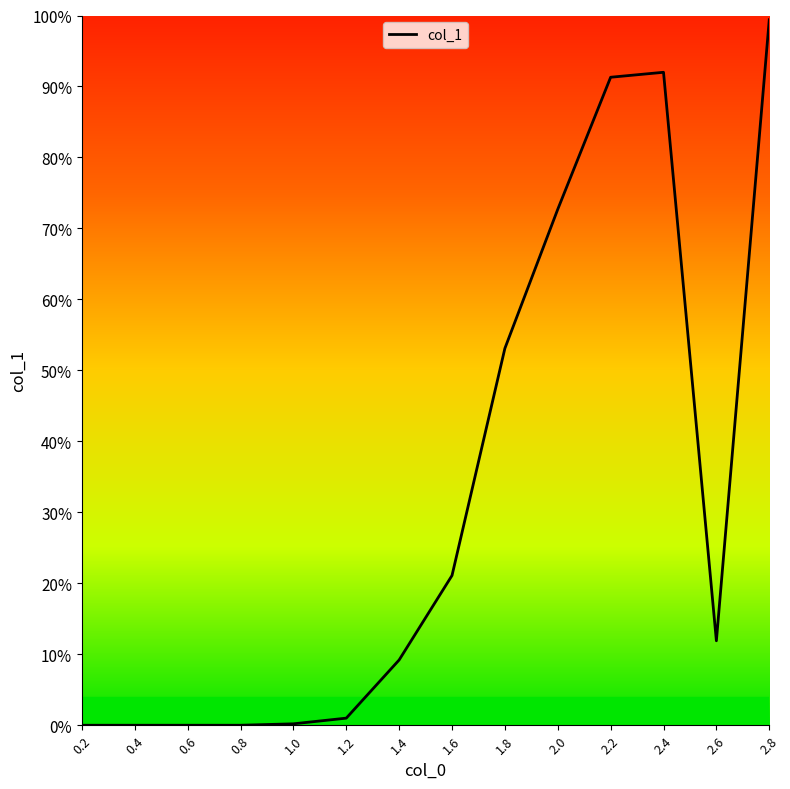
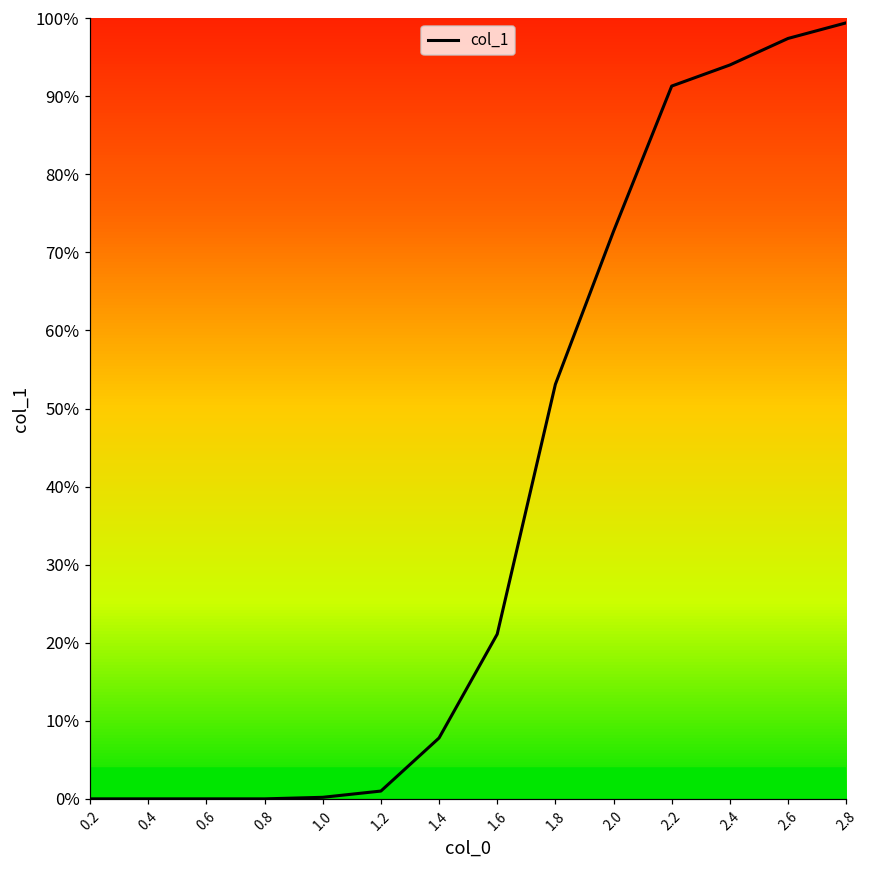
  {
-   "1.4": "9%",
+   "1.4": "8%",
    "1.6": "21%",
    "1.8": "53%",
    "2.0": "73%",
    "2.2": "91%",
-   "2.4": "92%",
-   "2.6": "12%",
+   "2.4": "94%",
+   "2.6": "97%",
    "2.8": "99%"
  }
